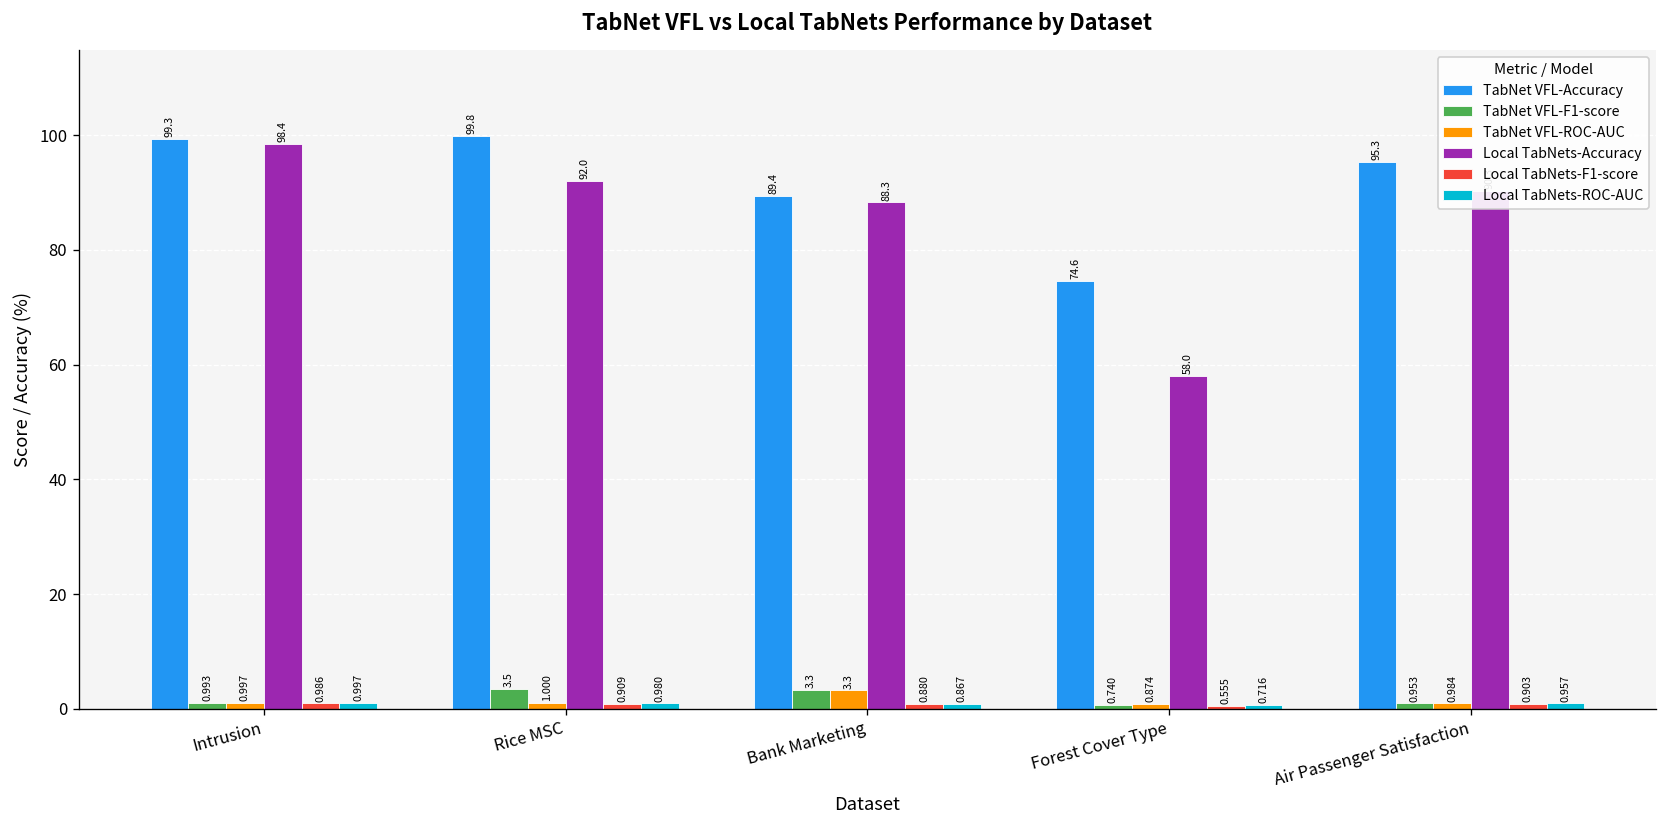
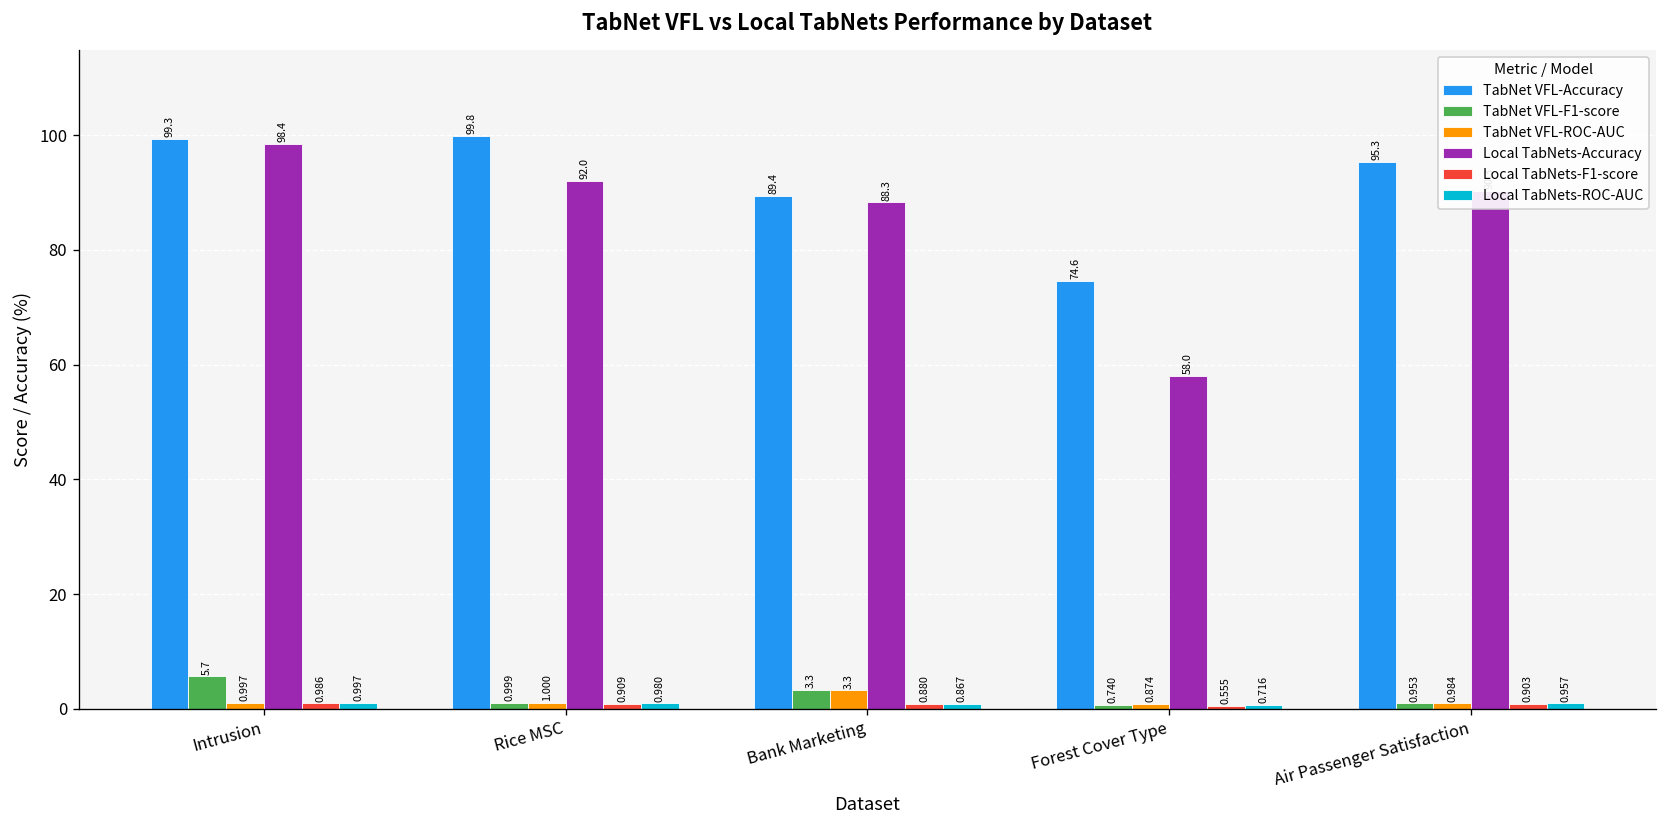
  {
    "TabNet VFL-F1-score": {
-     "Intrusion": 0.993,
-     "Rice MSC": 3.5,
+     "Intrusion": 5.7,
+     "Rice MSC": 0.999,
      "Bank Marketing": 3.3,
      "Forest Cover Type": 0.740,
      "Air Passenger Satisfaction": 0.953
    },
    "TabNet VFL-ROC-AUC": {
      "Intrusion": 0.997,
      "Rice MSC": 1.000,
      "Bank Marketing": 3.3,
      "Forest Cover Type": 0.874,
      "Air Passenger Satisfaction": 0.984
    },
    "Local TabNets-Accuracy": {
      "Intrusion": 98.4,
      "Rice MSC": 92.0,
      "Bank Marketing": 88.3,
      "Forest Cover Type": 58.0
    },
    "Local TabNets-F1-score": {
      "Intrusion": 0.986,
      "Rice MSC": 0.909,
      "Bank Marketing": 0.880,
      "Forest Cover Type": 0.555,
      "Air Passenger Satisfaction": 0.903
    }
  }
